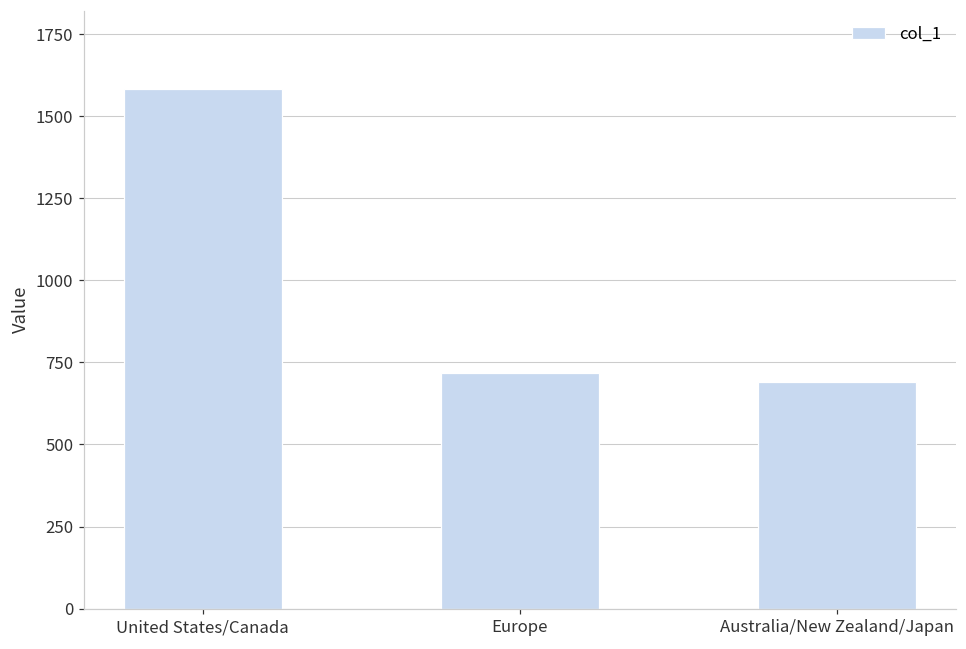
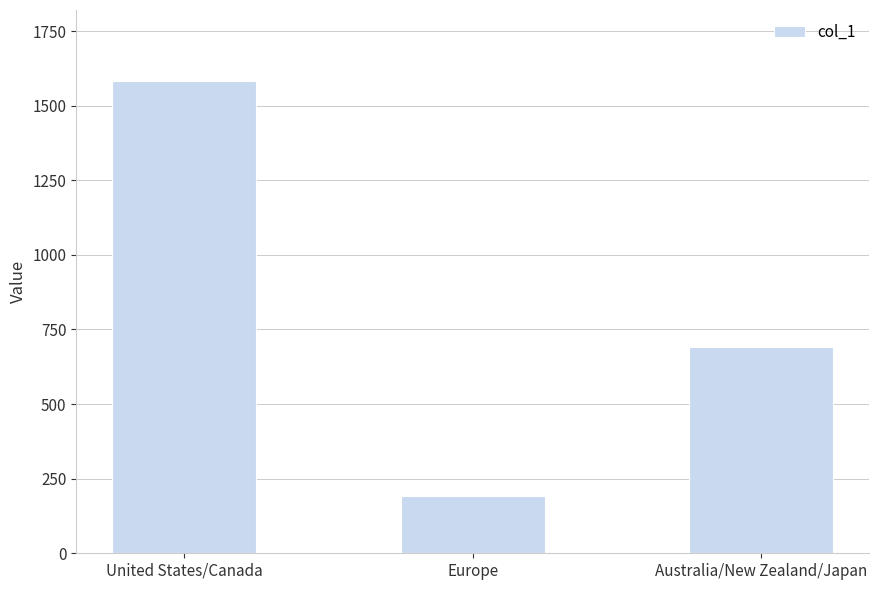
  {
    "United States/Canada": 1580,
-   "Europe": 720,
+   "Europe": 190,
    "Australia/New Zealand/Japan": 690
  }
